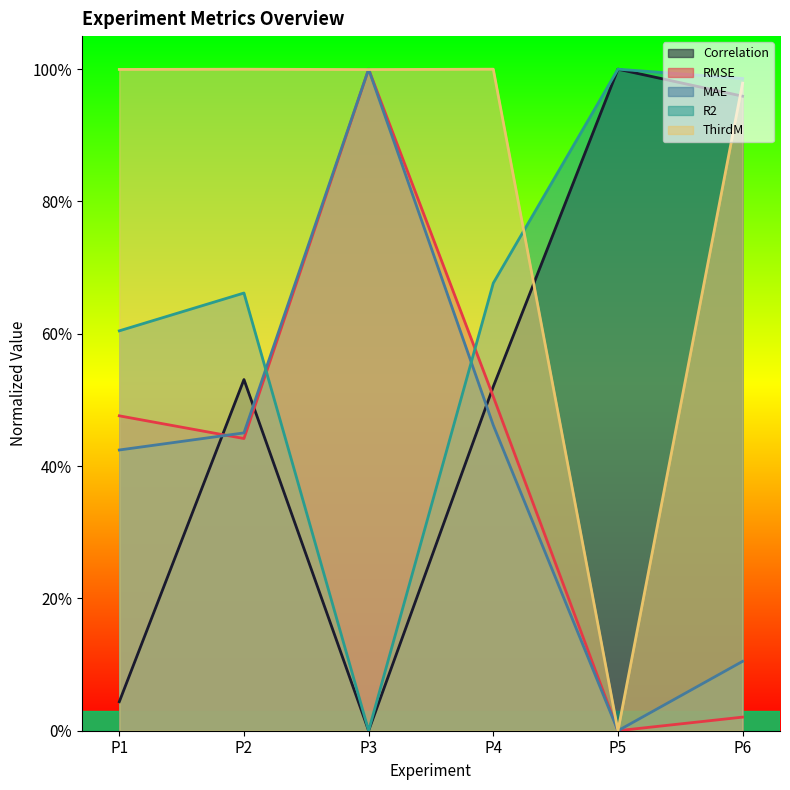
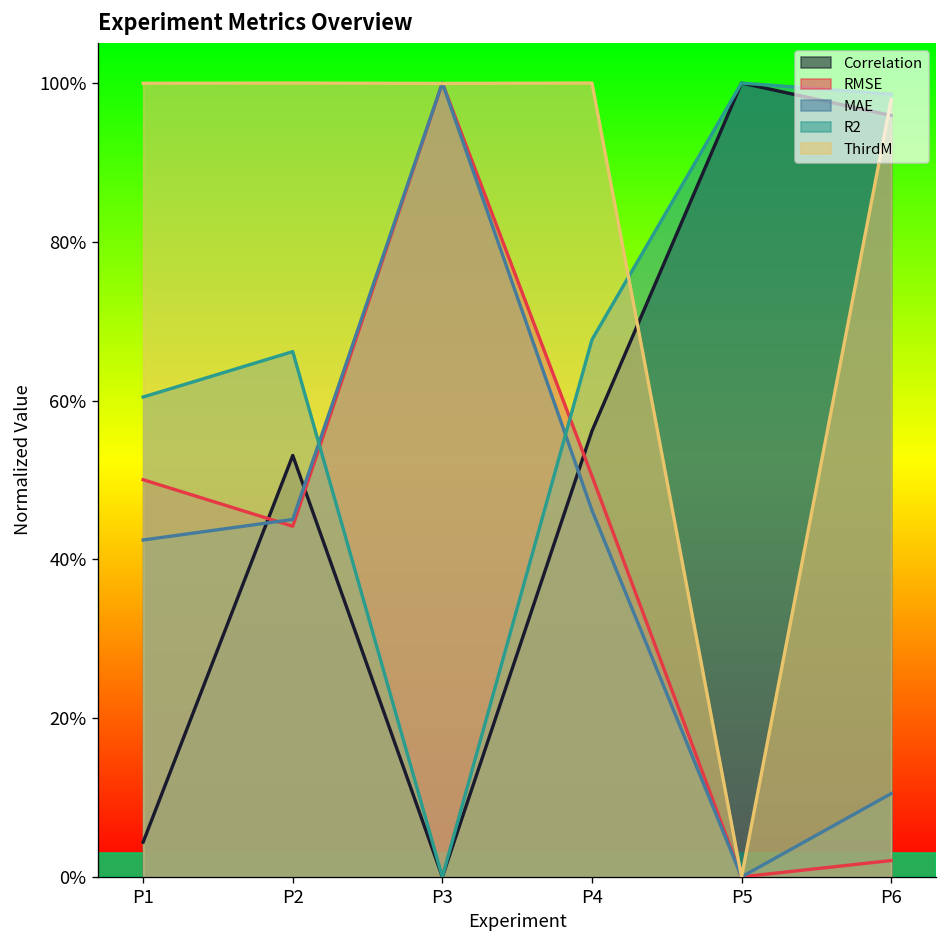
  {
    "Correlation": {
      "P1": "4%",
      "P2": "53%",
-     "P4": "52%"
+     "P4": "56%"
    },
    "RMSE": {
-     "P1": "48%",
+     "P1": "50%",
      "P2": "44%",
      "P4": "51%"
    },
    "ThirdM": {
      "P1": "100%",
      "P2": "100%",
      "P4": "100%"
    }
  }
